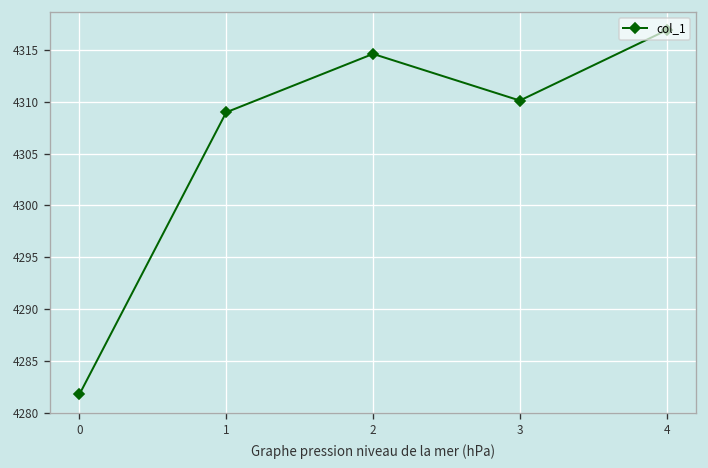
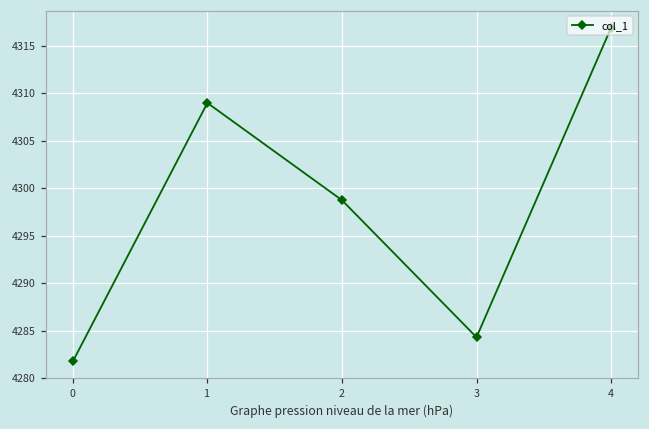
  {
    "0": 4282,
    "1": 4309,
-   "2": 4315,
-   "3": 4310
+   "2": 4299,
+   "3": 4284
  }
